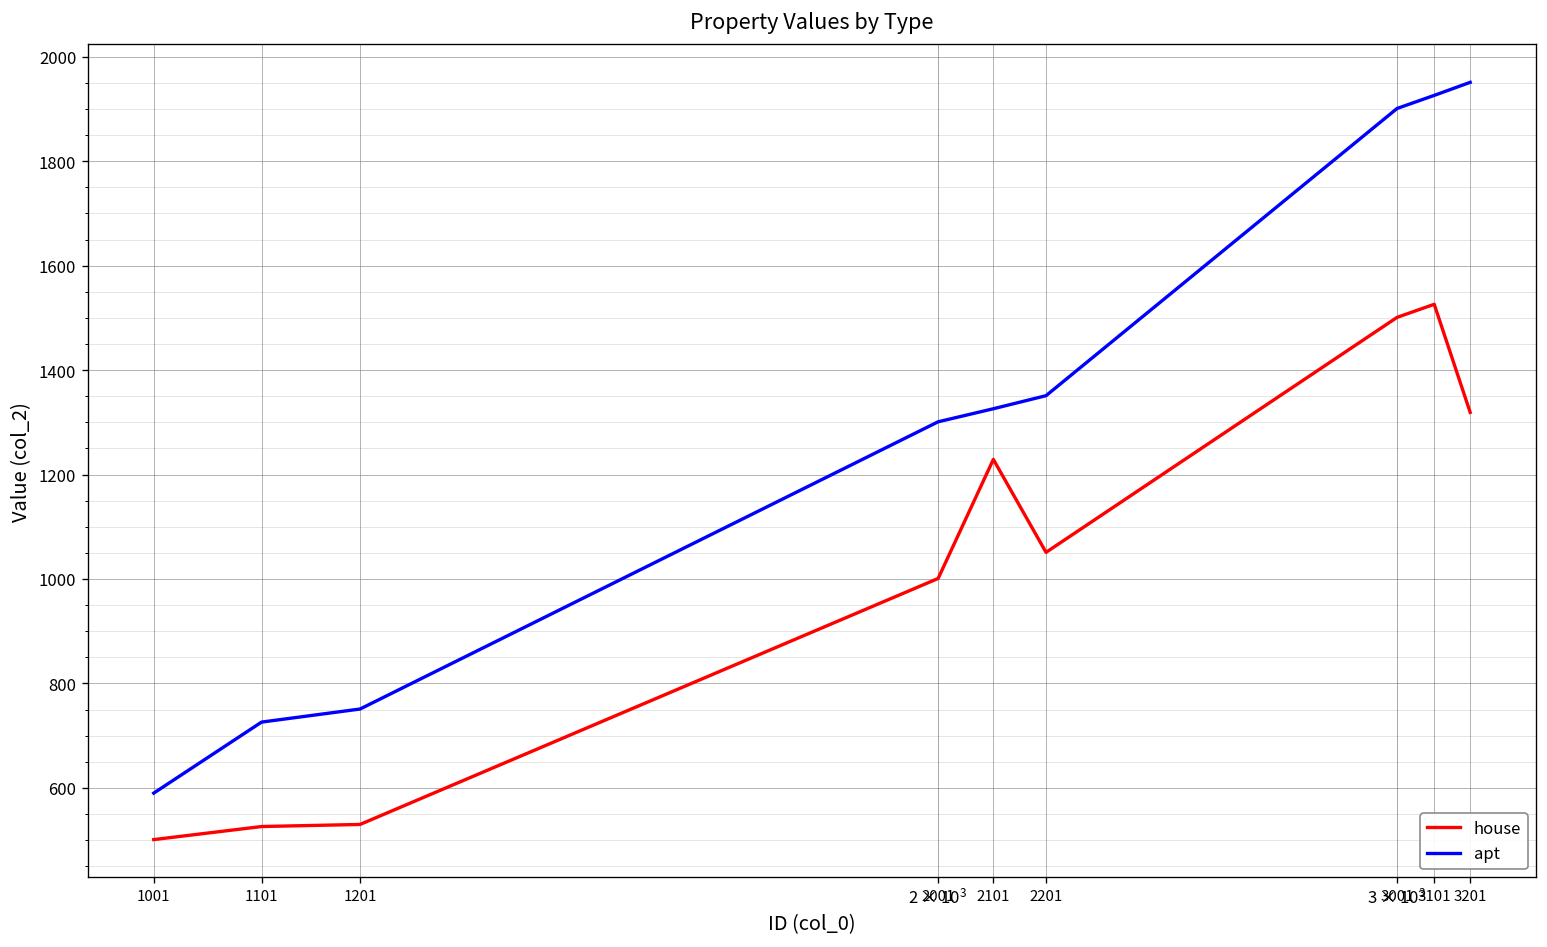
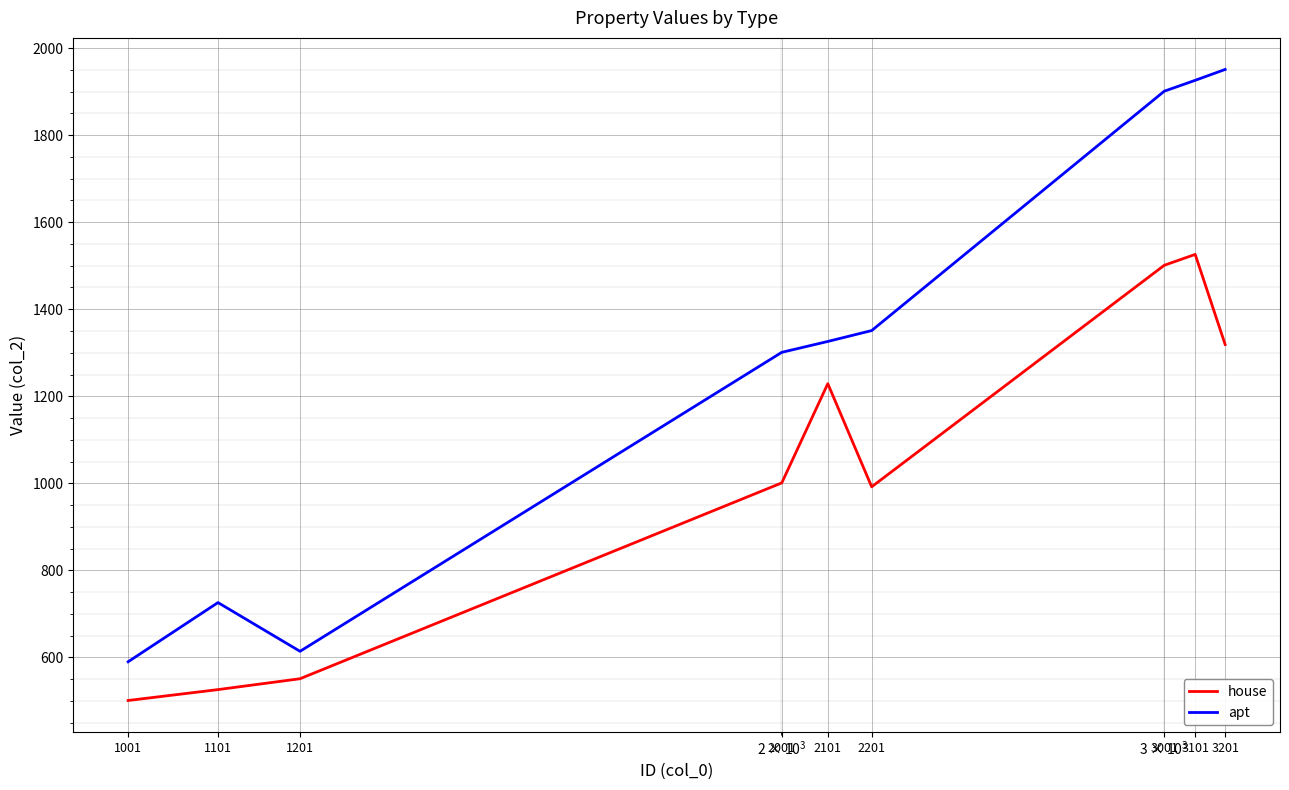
  {
    "house": {
      "1001": 500,
      "1101": 530,
-     "1201": 530,
+     "1201": 550,
      "2001": 1000,
      "2101": 1230,
-     "2201": 1050,
+     "2201": 990,
      "3001": 1500,
      "3101": 1530,
      "3201": 1320
    },
    "apt": {
      "1001": 590,
      "1101": 730,
-     "1201": 750,
+     "1201": 610,
      "2001": 1300,
      "2101": 1330,
      "2201": 1350,
      "3001": 1900,
      "3101": 1930,
      "3201": 1950
    }
  }
